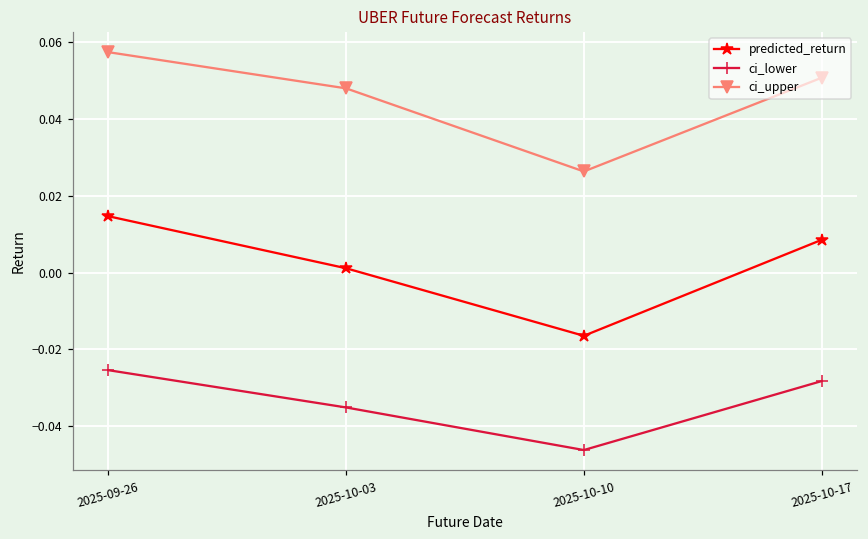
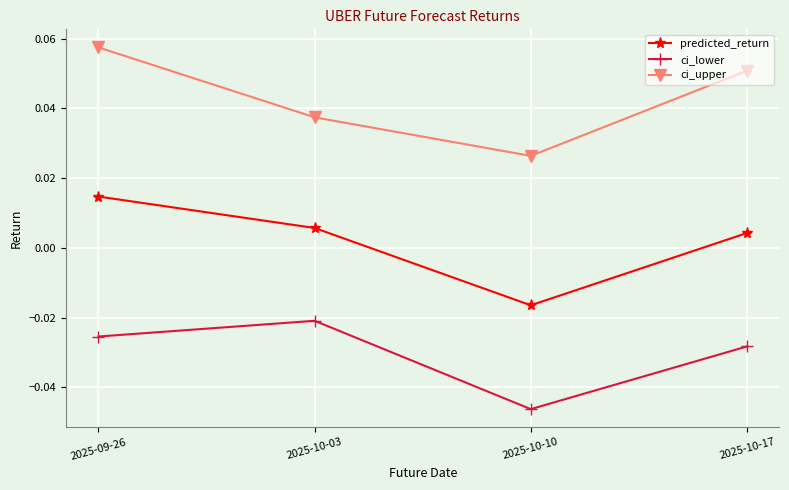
  {
    "predicted_return": {
      "2025-09-26": 0.015,
-     "2025-10-03": 0.001,
+     "2025-10-03": 0.006,
      "2025-10-10": -0.016,
-     "2025-10-17": 0.009
+     "2025-10-17": 0.004
    },
    "ci_lower": {
      "2025-09-26": -0.025,
-     "2025-10-03": -0.035,
+     "2025-10-03": -0.021,
      "2025-10-10": -0.046,
      "2025-10-17": -0.028
    },
    "ci_upper": {
      "2025-09-26": 0.057,
-     "2025-10-03": 0.048,
+     "2025-10-03": 0.037,
      "2025-10-10": 0.026
    }
  }
